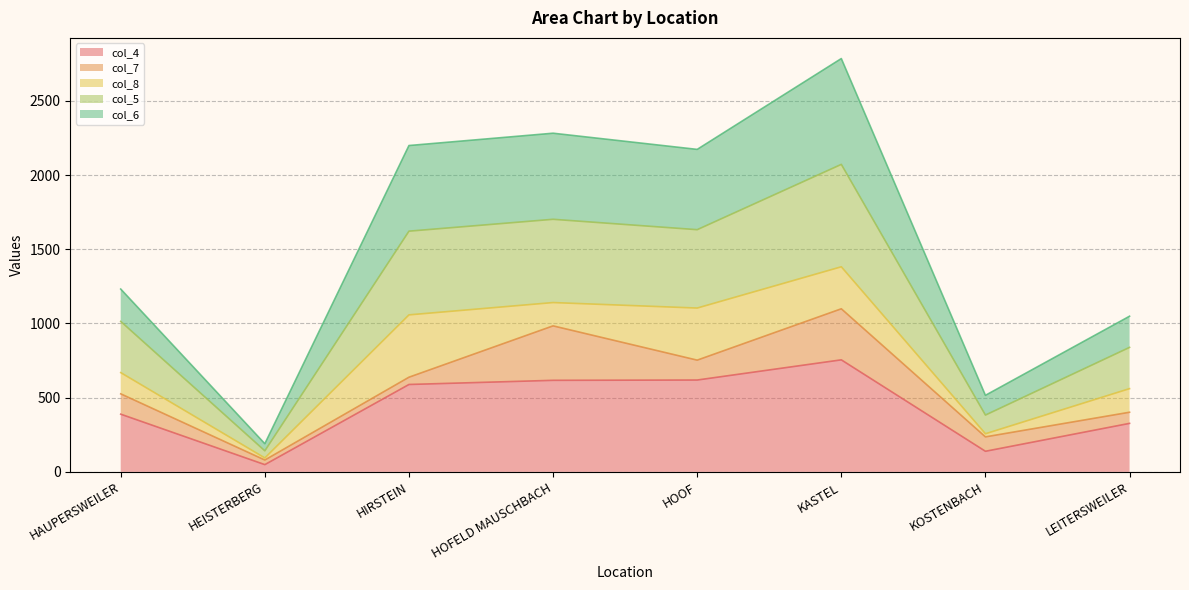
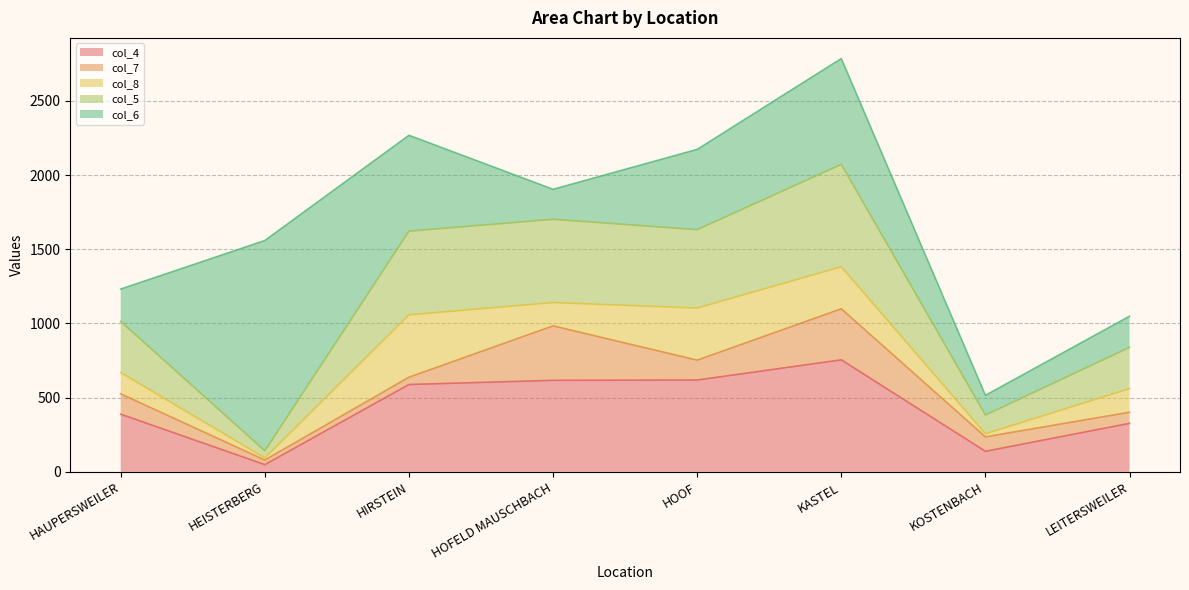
  {
    "col_6": {
      "HAUPERSWEILER": 220,
-     "HEISTERBERG": 50,
-     "HIRSTEIN": 580,
-     "HOFELD MAUSCHBACH": 580,
+     "HEISTERBERG": 1420,
+     "HIRSTEIN": 650,
+     "HOFELD MAUSCHBACH": 200,
      "HOOF": 540,
      "KASTEL": 710,
      "KOSTENBACH": 130,
      "LEITERSWEILER": 210
    }
  }
